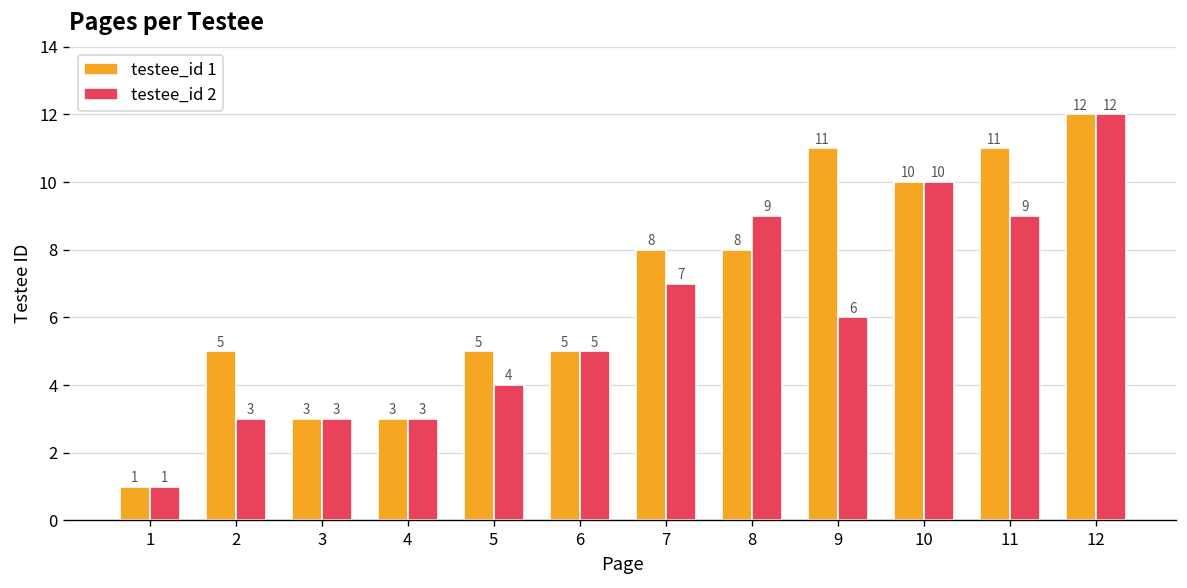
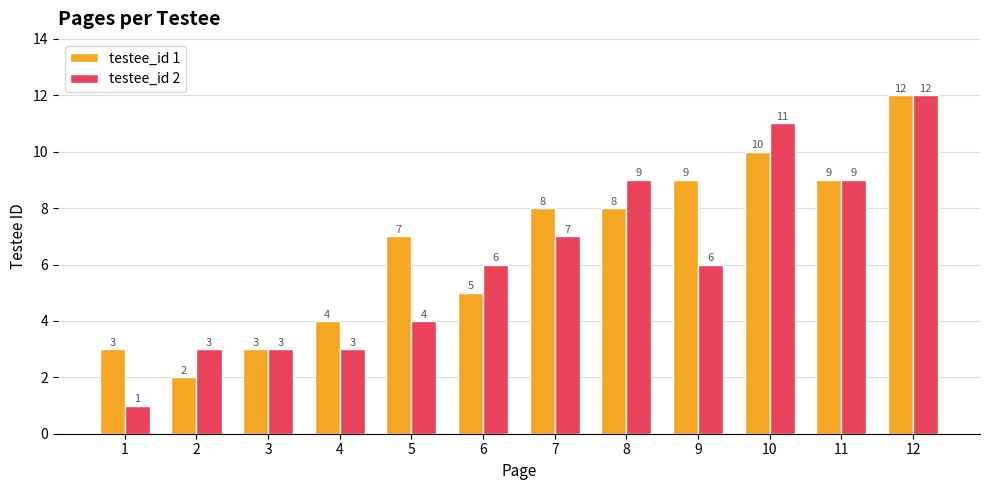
  {
    "testee_id 1": {
-     "1": 1,
-     "2": 5,
+     "1": 3,
+     "2": 2,
      "3": 3,
-     "4": 3,
-     "5": 5,
+     "4": 4,
+     "5": 7,
      "6": 5,
      "7": 8,
      "8": 8,
-     "9": 11,
+     "9": 9,
      "10": 10,
-     "11": 11,
+     "11": 9,
      "12": 12
    },
    "testee_id 2": {
      "1": 1,
      "2": 3,
      "3": 3,
      "4": 3,
      "5": 4,
-     "6": 5,
+     "6": 6,
      "7": 7,
      "8": 9,
      "9": 6,
-     "10": 10,
+     "10": 11,
      "11": 9,
      "12": 12
    }
  }
